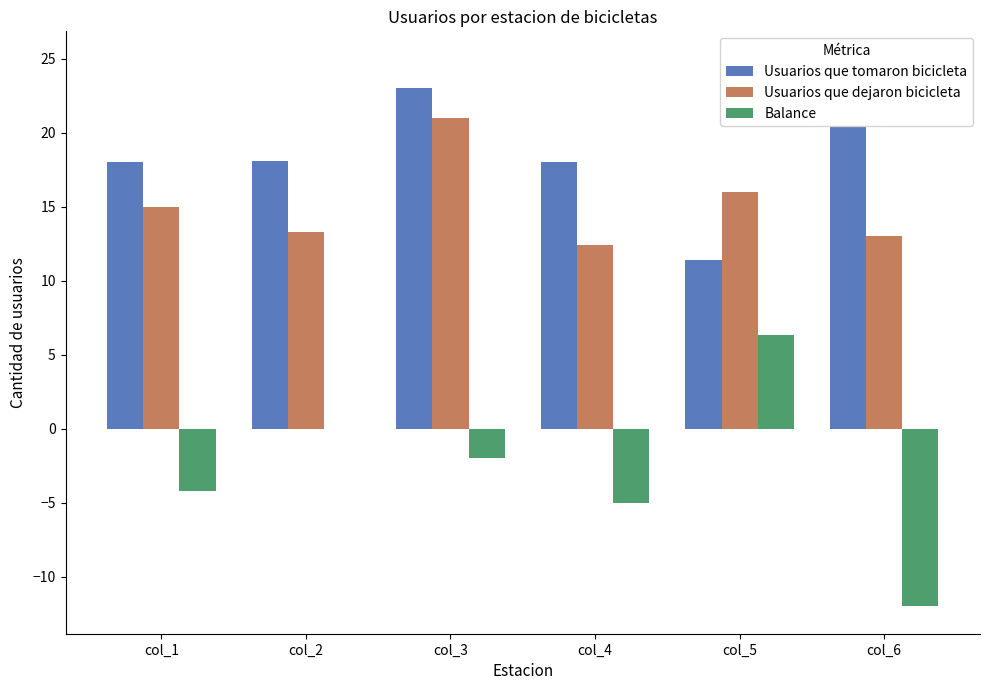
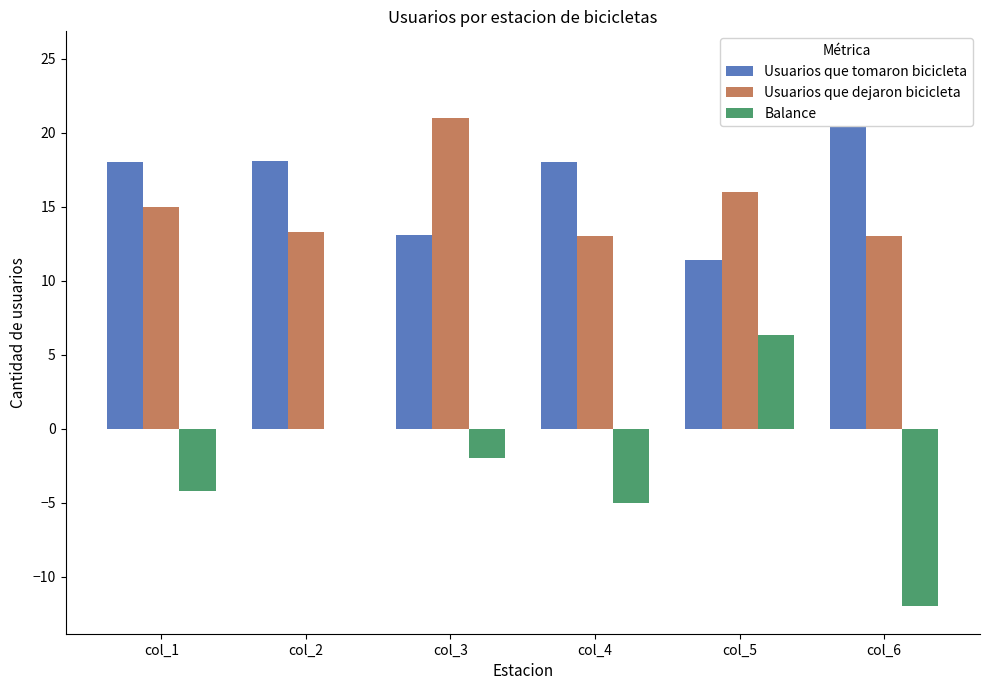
  {
    "Usuarios que tomaron bicicleta": {
      "col_1": 18.0,
      "col_2": 18.1,
-     "col_3": 23.0,
+     "col_3": 13.1,
      "col_4": 18.0,
      "col_5": 11.4
    },
    "Usuarios que dejaron bicicleta": {
      "col_1": 15.0,
      "col_2": 13.3,
      "col_3": 21.0,
-     "col_4": 12.4,
+     "col_4": 13.0,
      "col_5": 16.0,
      "col_6": 13.0
    },
    "Balance": {
      "col_1": -4.2,
      "col_2": 0.0,
      "col_3": -2.0,
      "col_4": -5.0,
      "col_5": 6.3,
      "col_6": -12.0
    }
  }
